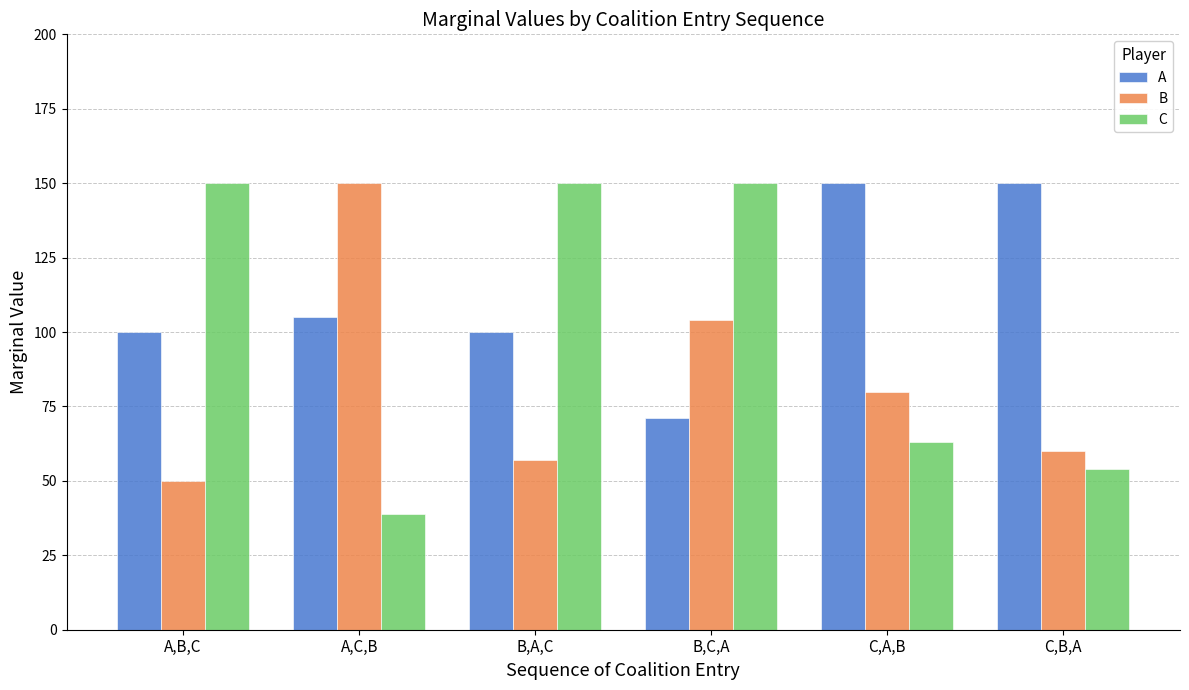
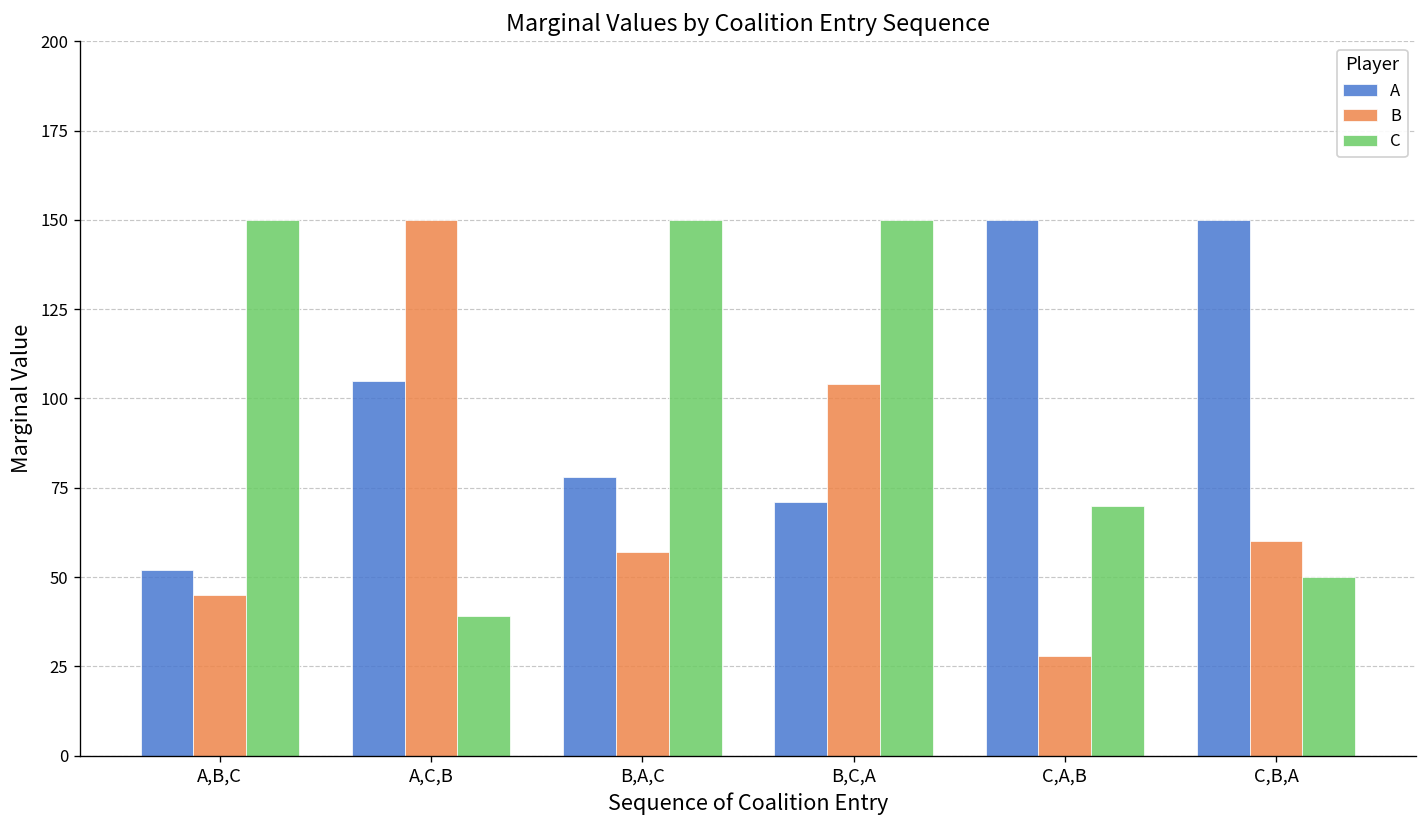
  {
    "A": {
-     "A,B,C": 100,
+     "A,B,C": 52,
      "A,C,B": 105,
-     "B,A,C": 100,
+     "B,A,C": 78,
      "B,C,A": 71,
      "C,A,B": 150,
      "C,B,A": 150
    },
    "B": {
-     "A,B,C": 50,
+     "A,B,C": 45,
      "A,C,B": 150,
      "B,A,C": 57,
      "B,C,A": 104,
-     "C,A,B": 80,
+     "C,A,B": 28,
      "C,B,A": 60
    },
    "C": {
      "A,B,C": 150,
      "A,C,B": 39,
      "B,A,C": 150,
      "B,C,A": 150,
-     "C,A,B": 63,
-     "C,B,A": 54
+     "C,A,B": 70,
+     "C,B,A": 50
    }
  }
